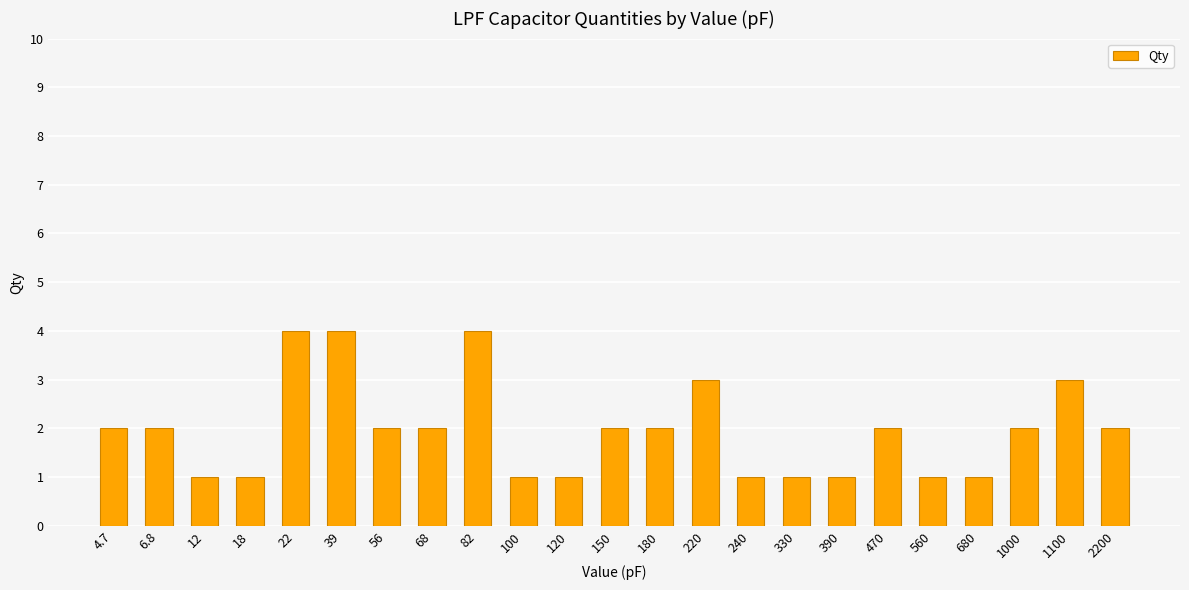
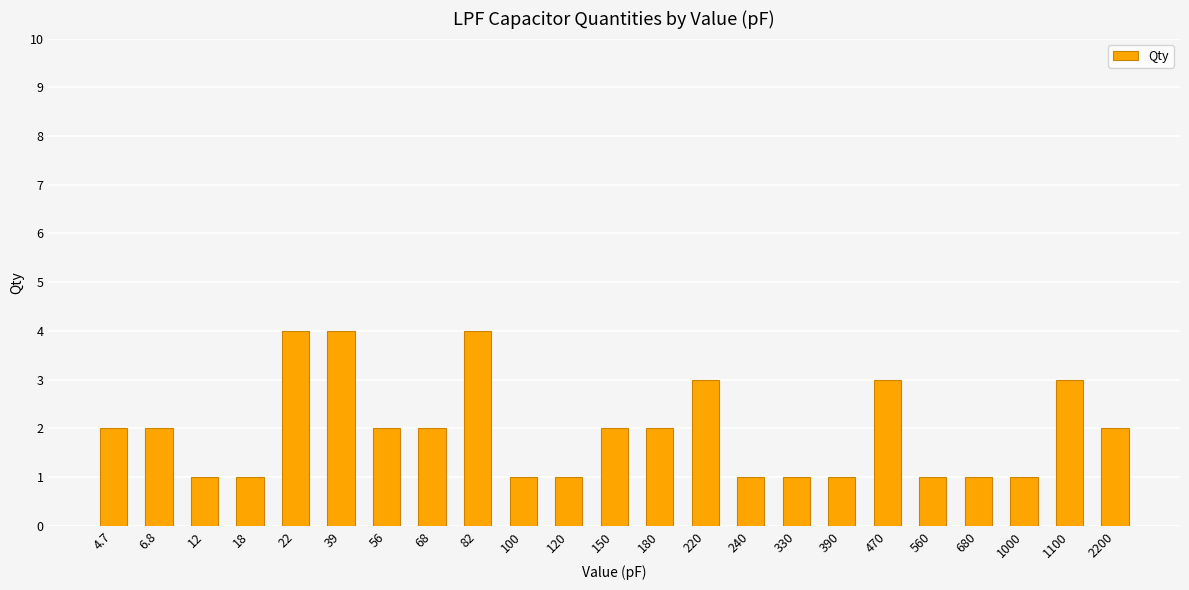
  {
    "4.7": 2,
    "6.8": 2,
    "12": 1,
    "18": 1,
    "22": 4,
    "39": 4,
    "56": 2,
    "68": 2,
    "82": 4,
    "100": 1,
    "120": 1,
    "150": 2,
    "180": 2,
    "220": 3,
    "240": 1,
    "330": 1,
    "390": 1,
-   "470": 2,
+   "470": 3,
    "560": 1,
    "680": 1,
-   "1000": 2,
+   "1000": 1,
    "1100": 3,
    "2200": 2
  }
